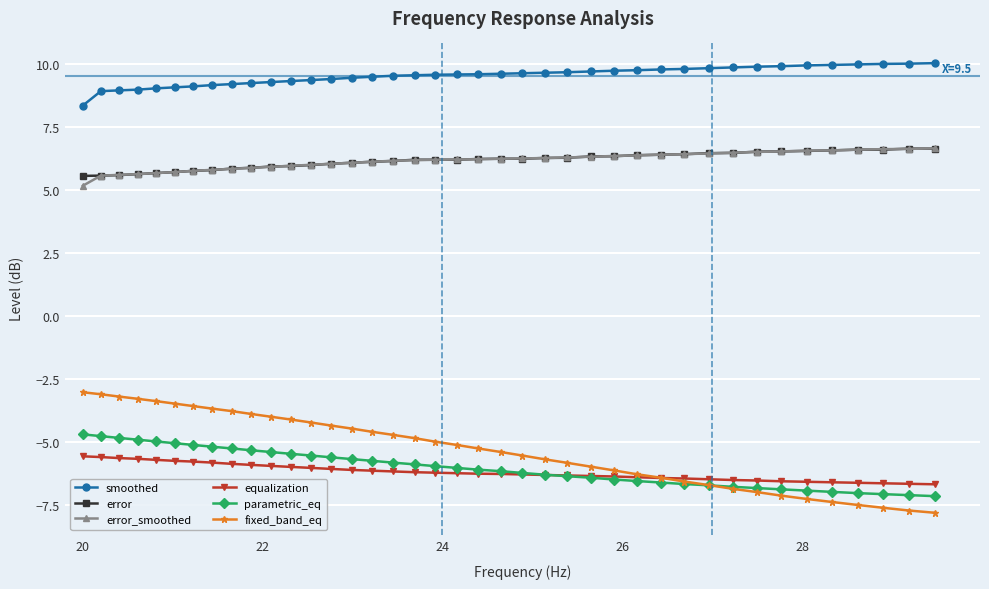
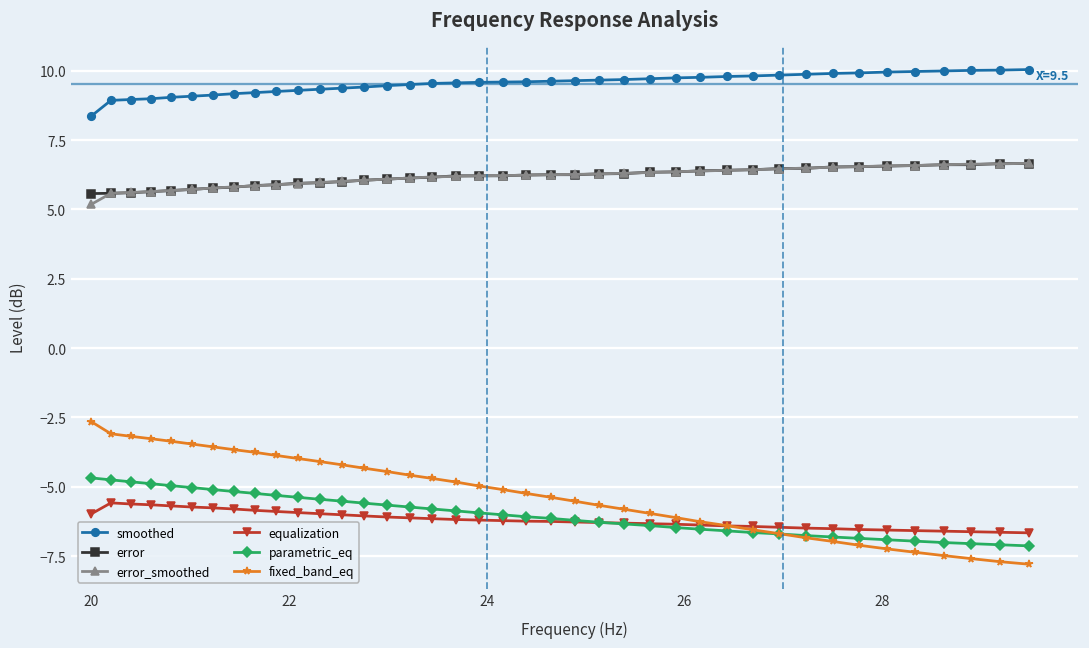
  {
    "smoothed": {
      "20": 8.4
    },
    "error": {
      "20": 5.6
    },
    "error_smoothed": {
      "20": 5.2
    },
    "equalization": {
-     "20": -5.6
+     "20": -6.0
    },
    "parametric_eq": {
      "20": -4.7
    },
    "fixed_band_eq": {
-     "20": -3.0
+     "20": -2.7
    }
  }
